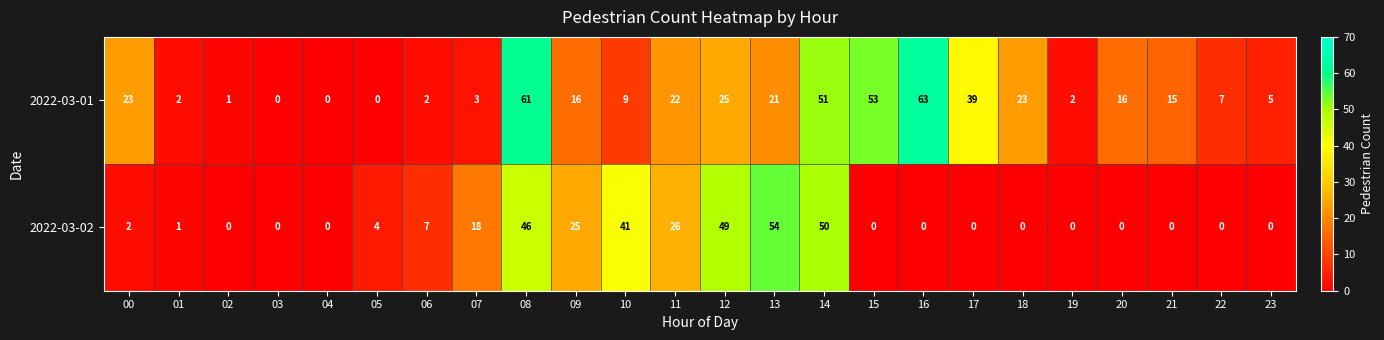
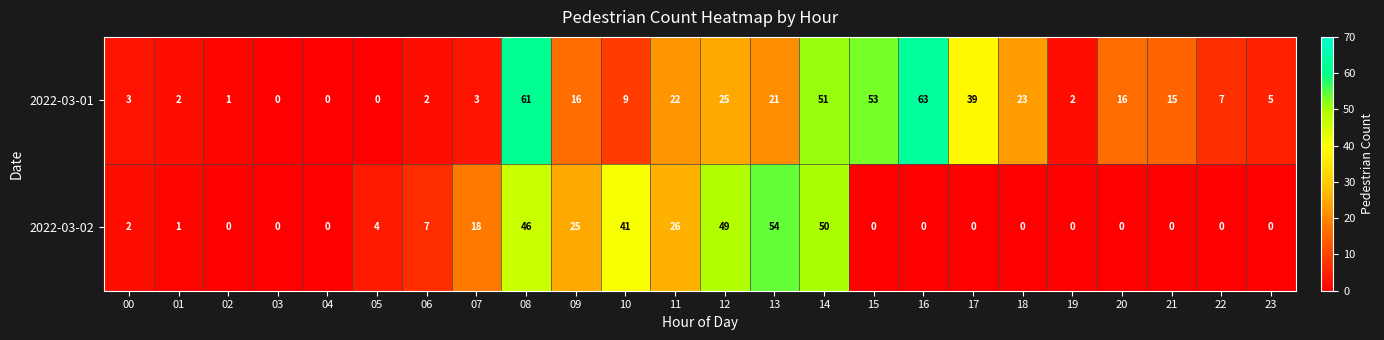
  {
    "2022-03-01": {
-     "00": 23,
+     "00": 3,
      "01": 2,
      "02": 1,
      "03": 0,
      "04": 0,
      "05": 0,
      "06": 2,
      "07": 3,
      "08": 61,
      "09": 16,
      "10": 9,
      "11": 22,
      "12": 25,
      "13": 21,
      "14": 51,
      "15": 53,
      "16": 63,
      "17": 39,
      "18": 23,
      "19": 2,
      "20": 16,
      "21": 15,
      "22": 7,
      "23": 5
    },
    "2022-03-02": {
      "00": 2,
      "01": 1,
      "02": 0,
      "03": 0,
      "04": 0,
      "05": 4,
      "06": 7,
      "07": 18,
      "08": 46,
      "09": 25,
      "10": 41,
      "11": 26,
      "12": 49,
      "13": 54,
      "14": 50,
      "15": 0,
      "16": 0,
      "17": 0,
      "18": 0,
      "19": 0,
      "20": 0,
      "21": 0,
      "22": 0,
      "23": 0
    }
  }
